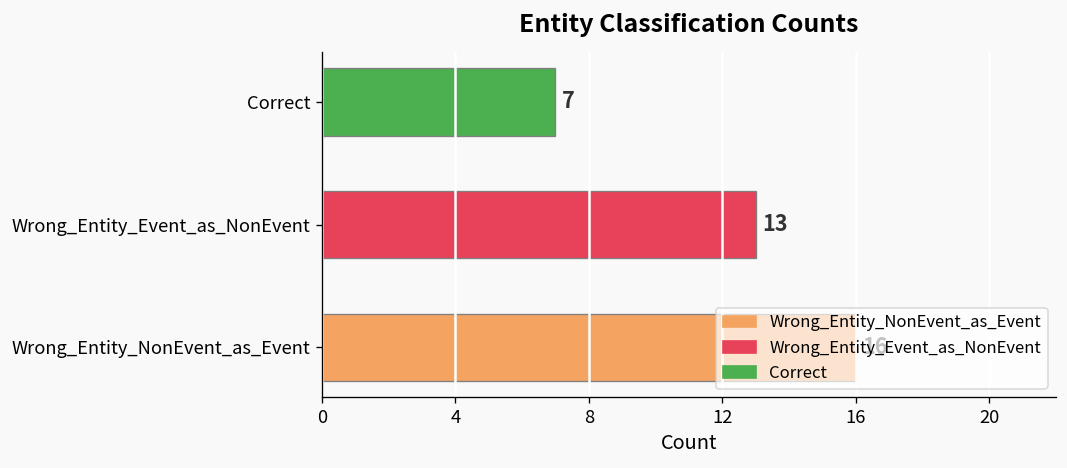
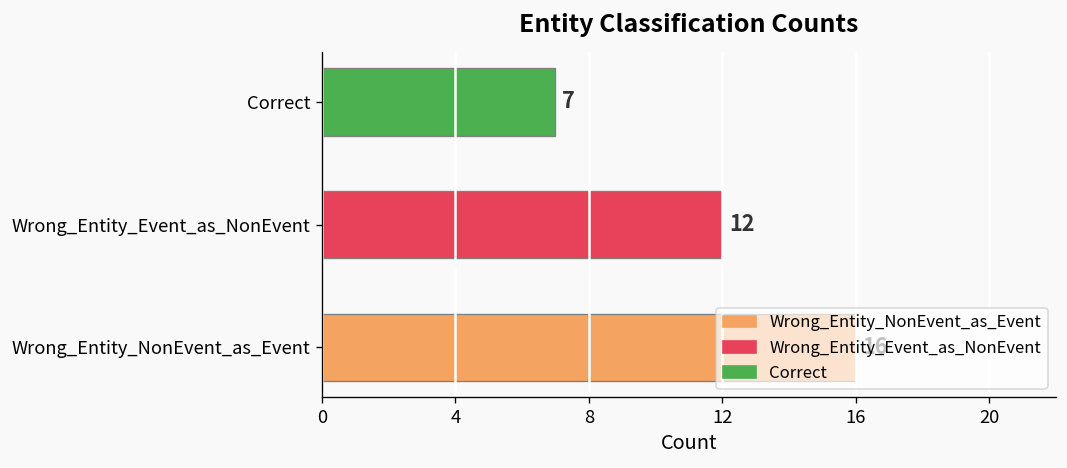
  {
    "Correct": 7,
-   "Wrong_Entity_Event_as_NonEvent": 13
+   "Wrong_Entity_Event_as_NonEvent": 12
  }
